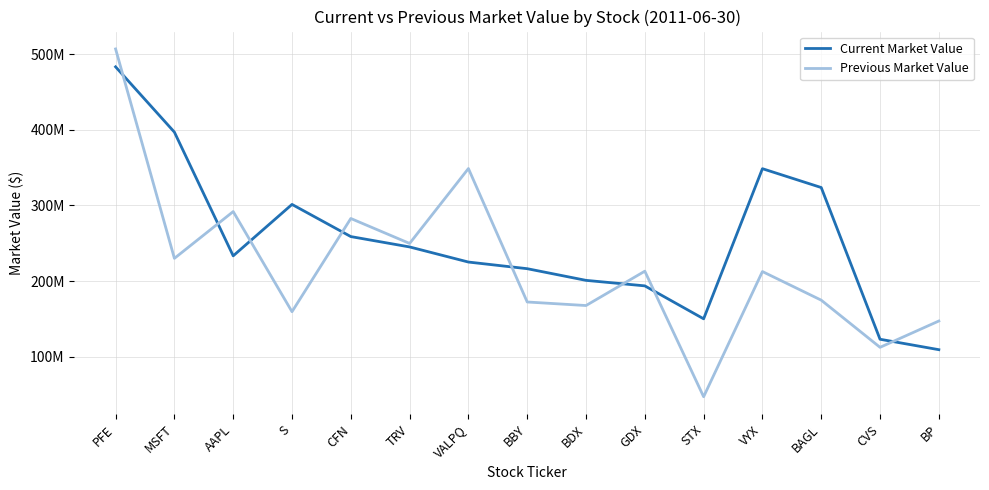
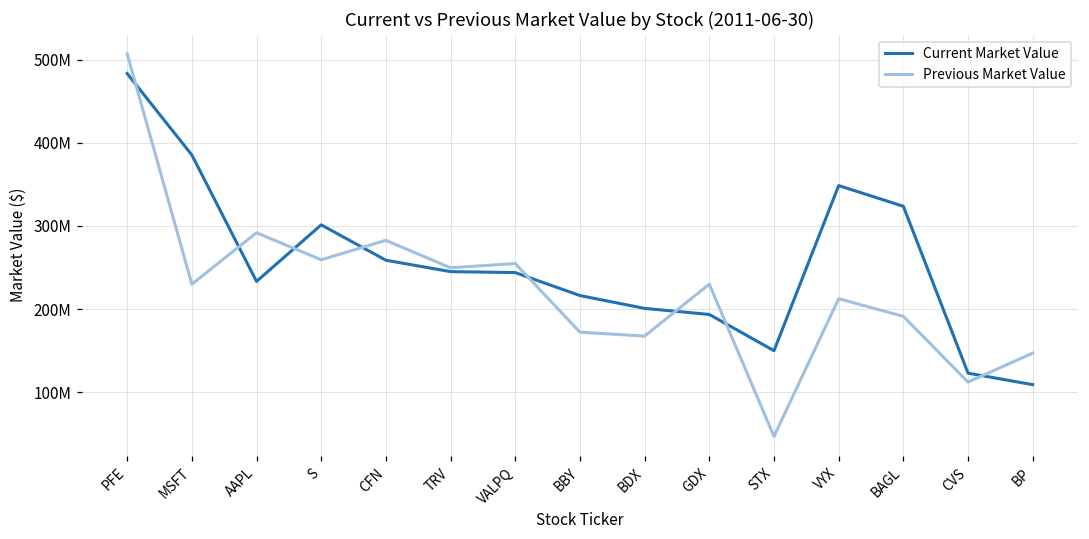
  {
    "Current Market Value": {
      "PFE": 480000000,
-     "MSFT": 400000000,
+     "MSFT": 390000000,
      "AAPL": 230000000,
      "S": 300000000,
      "CFN": 260000000,
      "TRV": 250000000,
-     "VALPQ": 230000000,
+     "VALPQ": 240000000,
      "BBY": 220000000,
      "BDX": 200000000,
      "GDX": 190000000,
      "STX": 150000000,
      "VYX": 350000000,
      "BAGL": 320000000,
      "CVS": 120000000,
      "BP": 110000000
    },
    "Previous Market Value": {
      "PFE": 510000000,
      "MSFT": 230000000,
      "AAPL": 290000000,
-     "S": 160000000,
+     "S": 260000000,
      "CFN": 280000000,
      "TRV": 250000000,
-     "VALPQ": 350000000,
+     "VALPQ": 250000000,
      "BBY": 170000000,
      "BDX": 170000000,
-     "GDX": 210000000,
+     "GDX": 230000000,
      "STX": 50000000,
      "VYX": 210000000,
-     "BAGL": 170000000,
+     "BAGL": 190000000,
      "CVS": 110000000,
      "BP": 150000000
    }
  }
